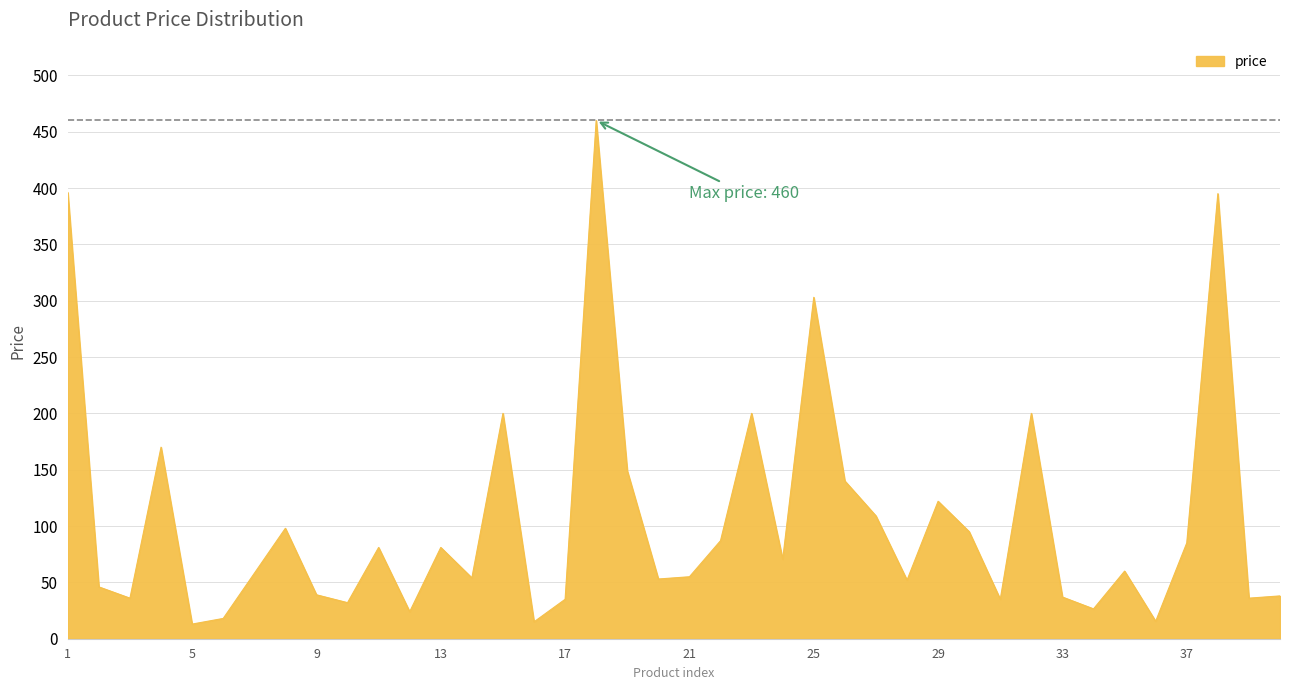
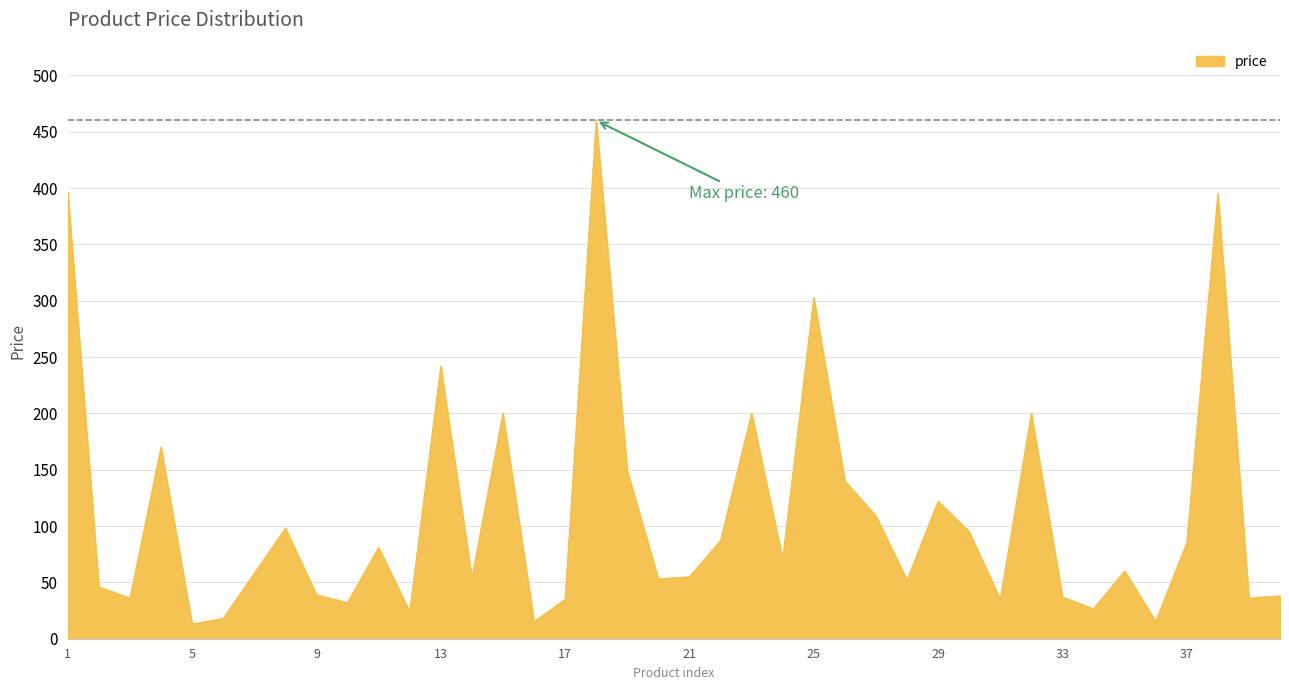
  {
    "1": 396,
    "5": 13,
    "9": 39,
-   "13": 81,
+   "13": 242,
    "17": 35,
    "21": 55,
    "25": 303,
    "29": 122,
    "33": 37,
    "37": 85
  }
